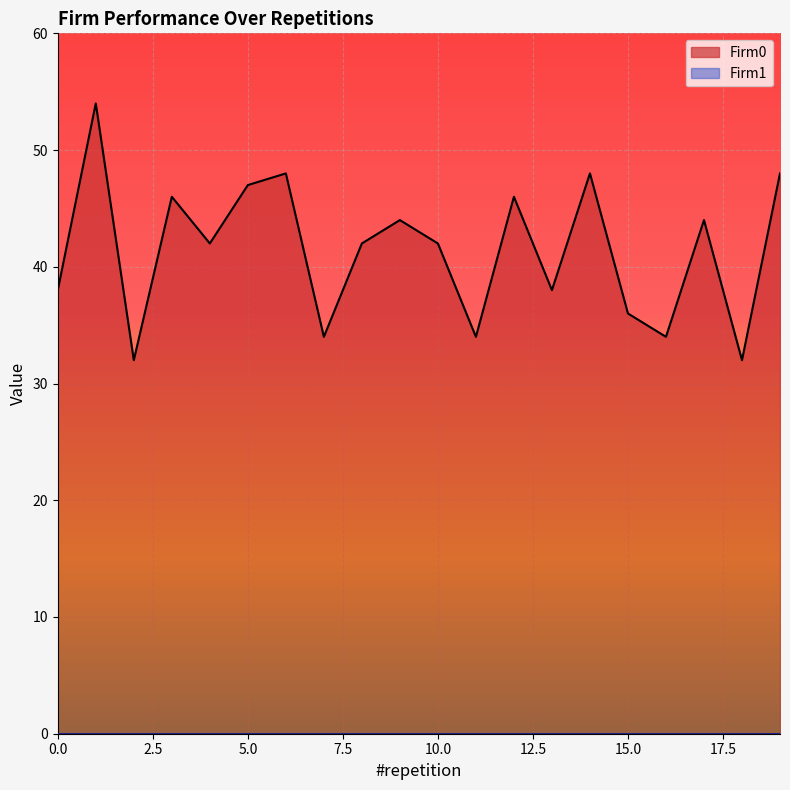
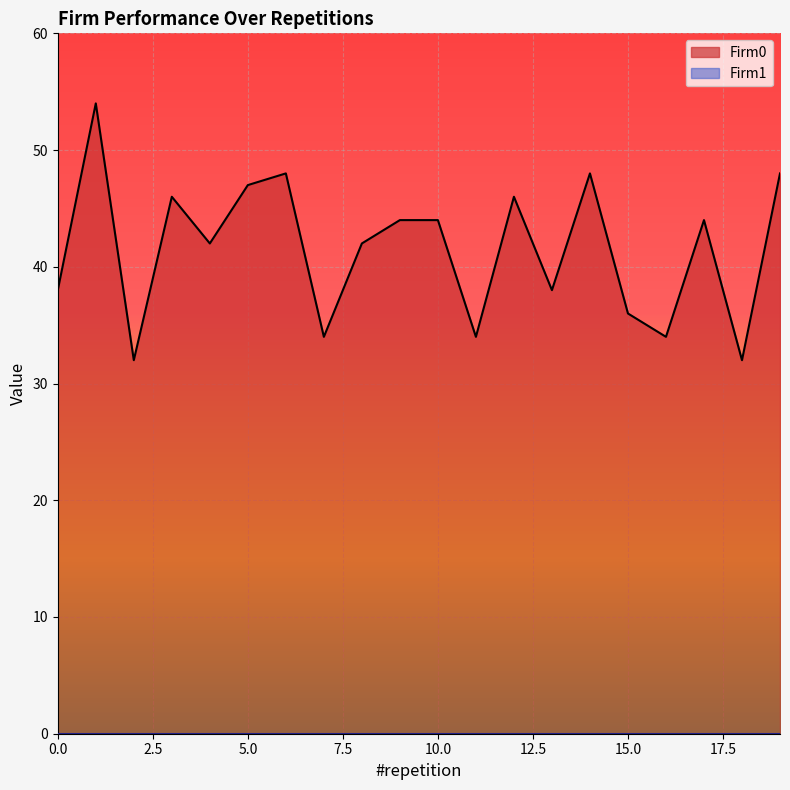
  {
    "Firm0": {
      "0.0": 38,
      "5.0": 47,
-     "10.0": 42,
+     "10.0": 44,
      "15.0": 36
    },
    "Firm1": {
      "0.0": 0,
      "5.0": 0,
      "10.0": 0,
      "15.0": 0
    }
  }
